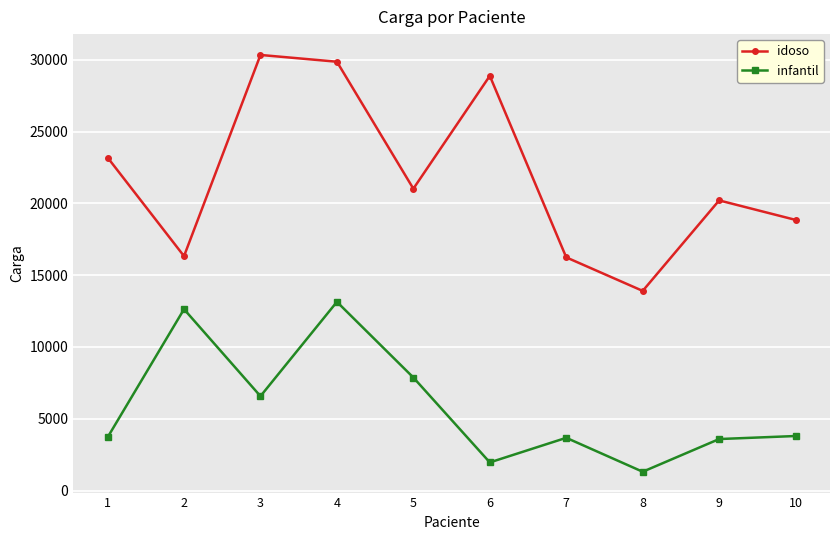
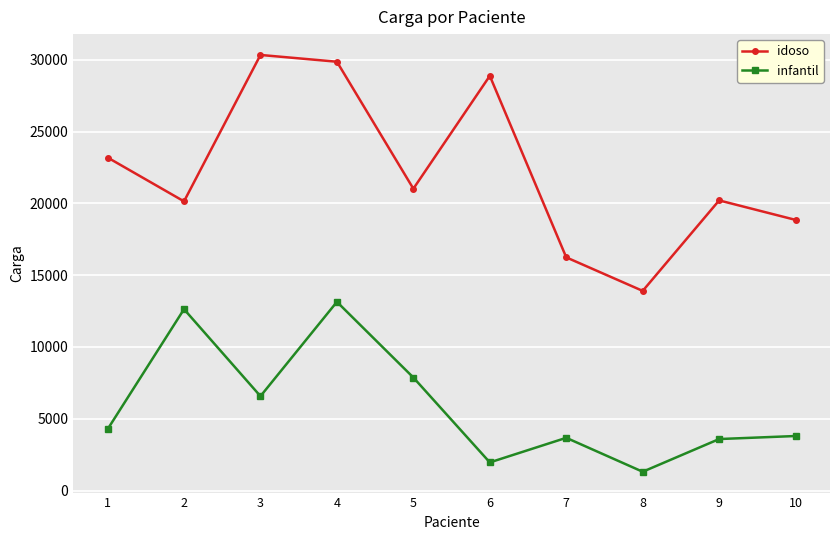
  {
    "idoso": {
      "1": 23200,
-     "2": 16300,
+     "2": 20100,
      "3": 30300,
      "4": 29900,
      "5": 21000,
      "6": 28900,
      "7": 16200,
      "8": 13900,
      "9": 20200,
      "10": 18800
    },
    "infantil": {
-     "1": 3700,
+     "1": 4300,
      "2": 12600,
      "3": 6600,
      "4": 13100,
      "5": 7900,
      "6": 2000,
      "7": 3700,
      "8": 1300,
      "9": 3600,
      "10": 3800
    }
  }
